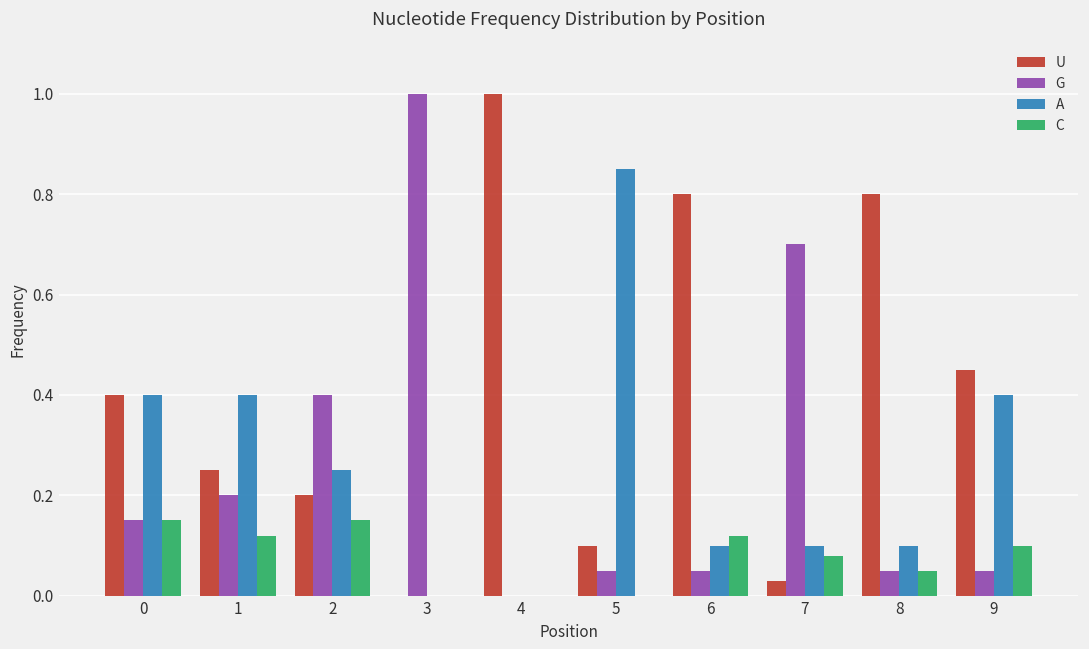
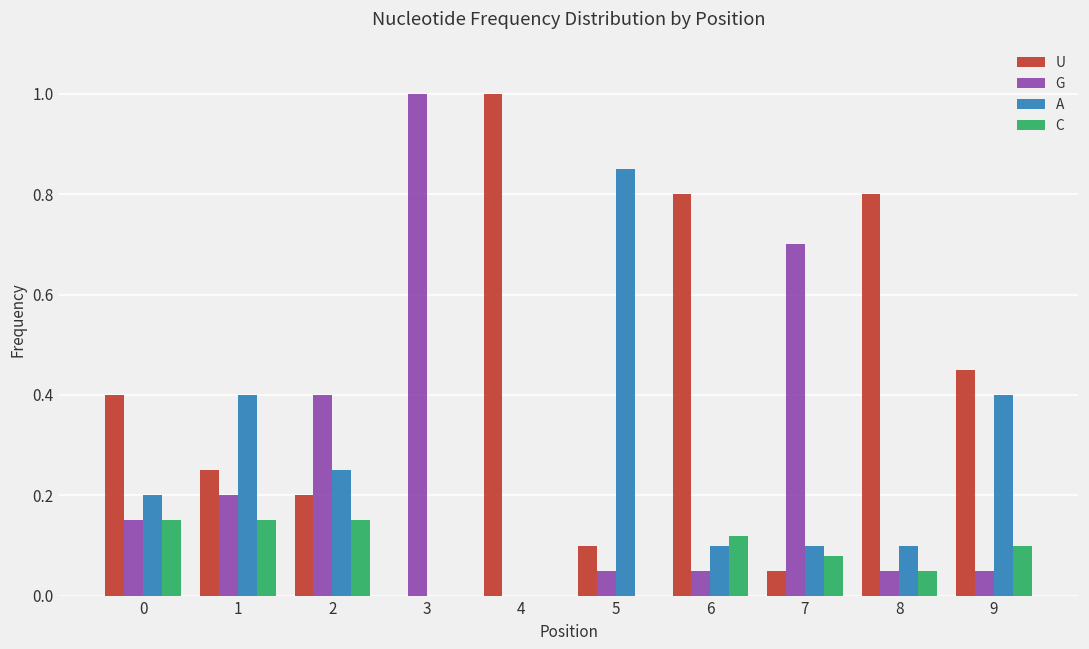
  {
    "U": {
      "0": 0.40,
      "1": 0.25,
      "2": 0.20,
      "3": 0.00,
      "4": 1.00,
      "5": 0.10,
      "6": 0.80,
-     "7": 0.03,
+     "7": 0.05,
      "8": 0.80,
      "9": 0.45
    },
    "G": {
      "0": 0.15,
      "1": 0.20,
      "2": 0.40,
      "3": 1.00,
      "4": 0.00,
      "5": 0.05,
      "6": 0.05,
      "7": 0.70,
      "8": 0.05,
      "9": 0.05
    },
    "A": {
-     "0": 0.4,
+     "0": 0.2,
      "1": 0.4,
      "2": 0.25,
      "3": 0.0,
      "4": 0.0,
      "5": 0.85,
      "6": 0.1,
      "7": 0.1,
      "8": 0.1,
      "9": 0.4
    },
    "C": {
      "0": 0.15,
-     "1": 0.12,
+     "1": 0.15,
      "2": 0.15,
      "3": 0.00,
      "4": 0.00,
      "5": 0.00,
      "6": 0.12,
      "7": 0.08,
      "8": 0.05,
      "9": 0.10
    }
  }
